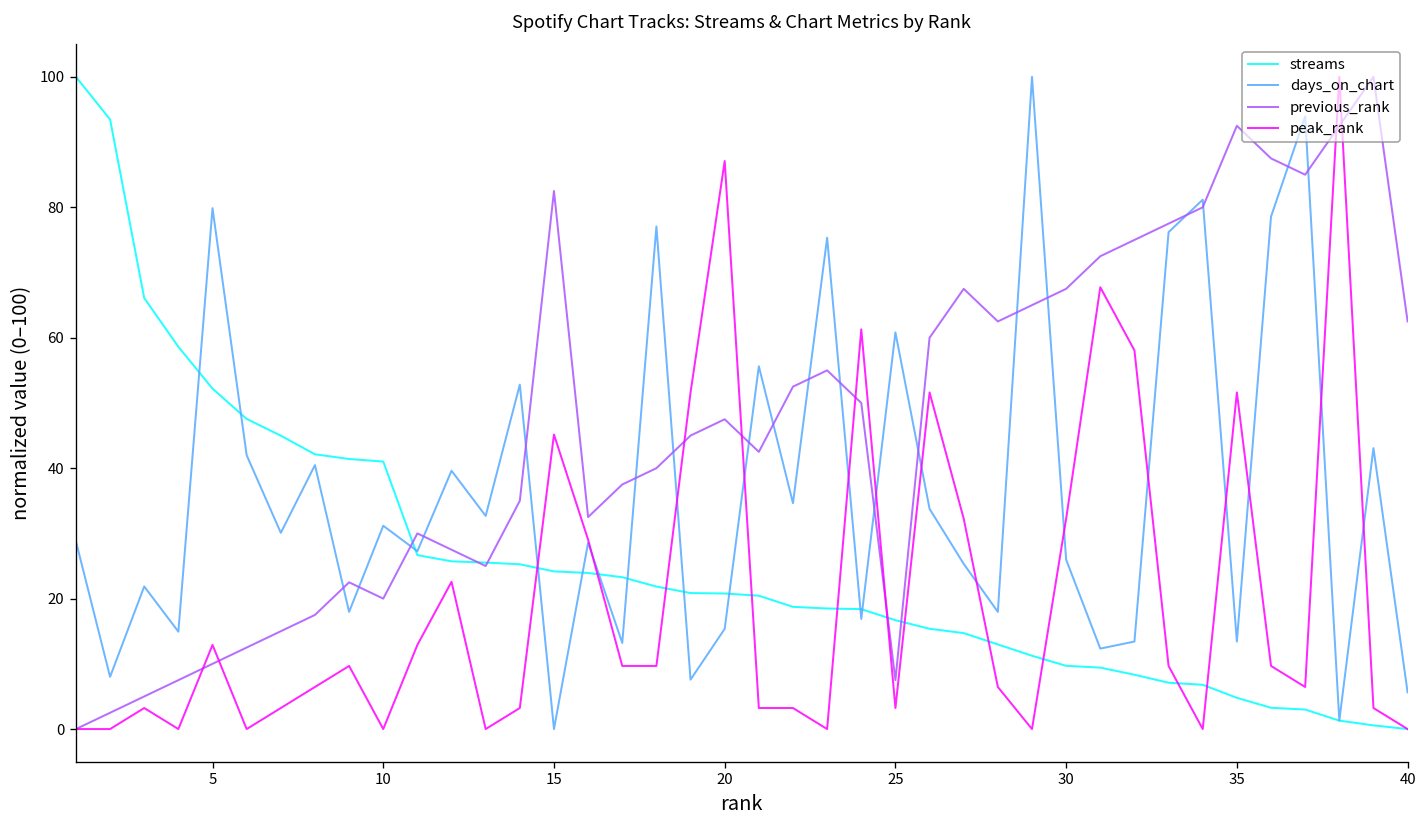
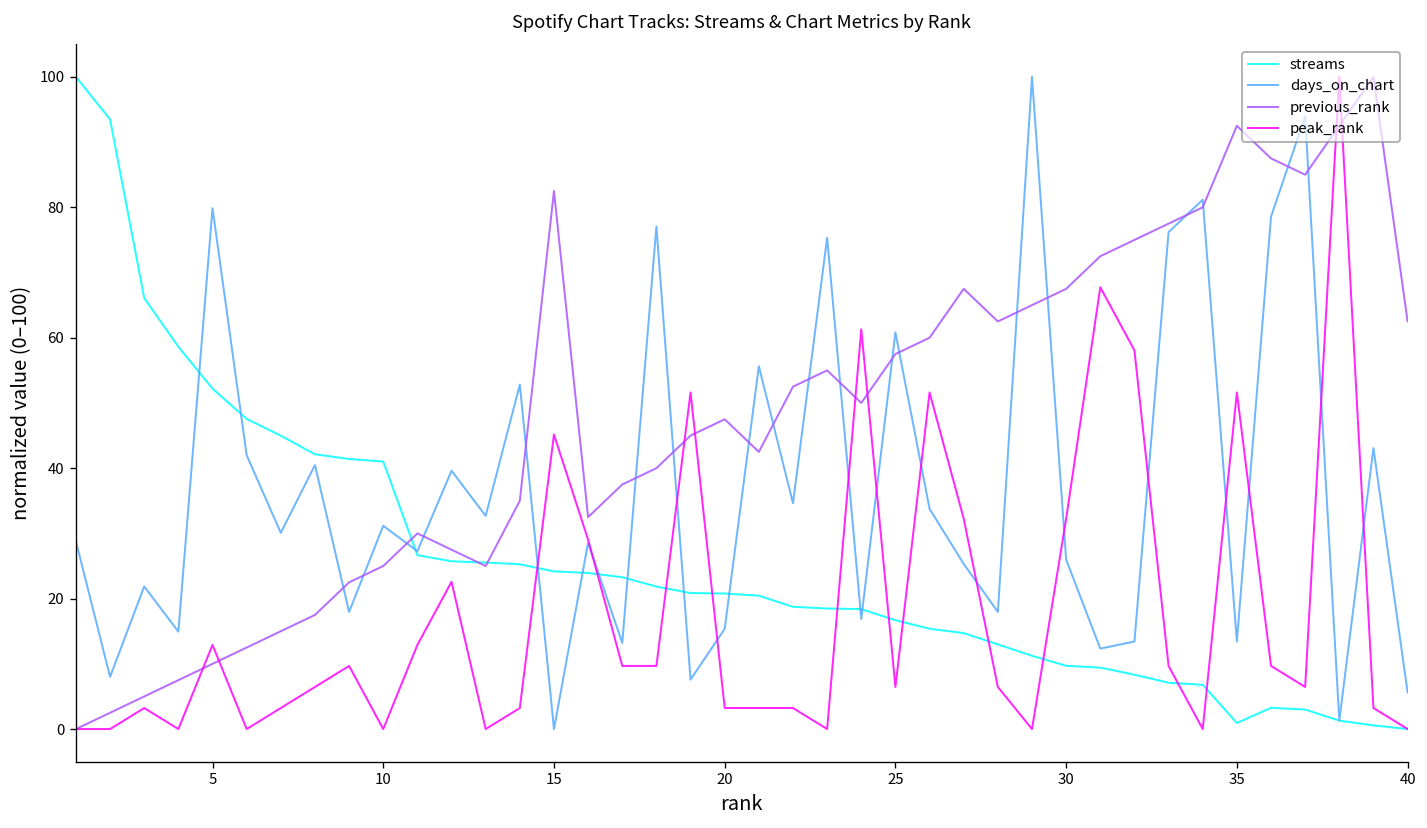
  {
    "streams": {
      "5": 52,
      "10": 41,
      "15": 24,
      "20": 21,
      "25": 17,
      "30": 10,
-     "35": 5
+     "35": 1
    },
    "days_on_chart": {
      "5": 80,
      "10": 31,
      "15": 0,
      "20": 15,
      "25": 61,
      "30": 26,
      "35": 13,
      "40": 6
    },
    "previous_rank": {
      "5": 10,
-     "10": 20,
+     "10": 25,
      "15": 83,
      "20": 48,
-     "25": 8,
+     "25": 57,
      "30": 68,
      "35": 93,
      "40": 63
    },
    "peak_rank": {
      "5": 13,
      "10": 0,
      "15": 45,
-     "20": 87,
-     "25": 3,
+     "20": 3,
+     "25": 6,
      "30": 32,
      "35": 52
    }
  }
